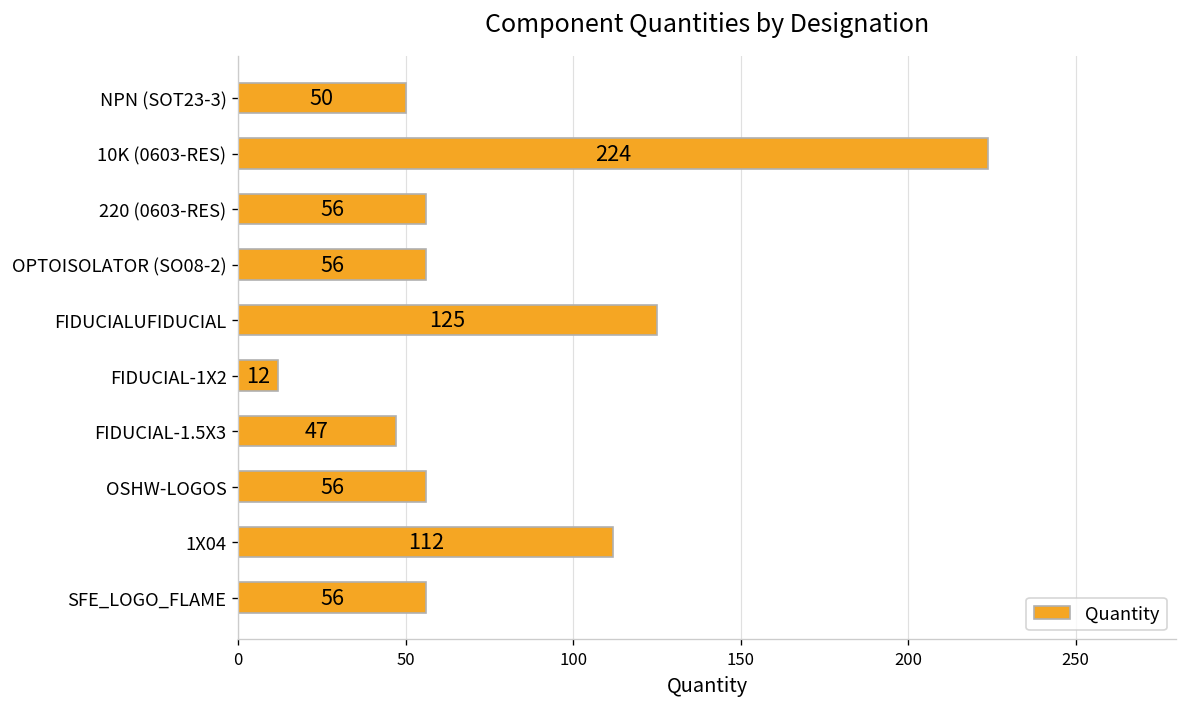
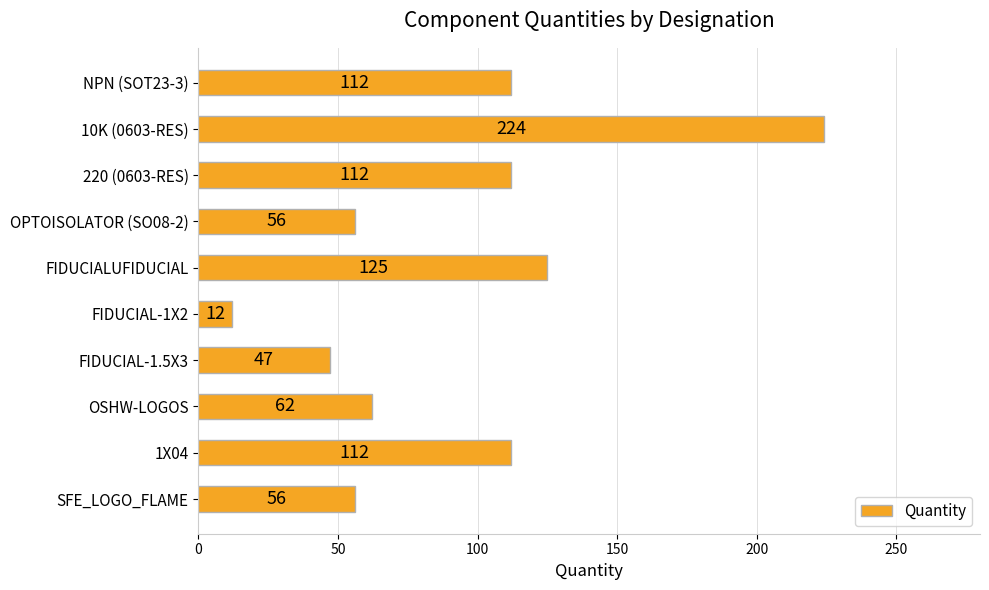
  {
-   "NPN (SOT23-3)": 50,
+   "NPN (SOT23-3)": 112,
    "10K (0603-RES)": 224,
-   "220 (0603-RES)": 56,
+   "220 (0603-RES)": 112,
    "OPTOISOLATOR (SO08-2)": 56,
    "FIDUCIALUFIDUCIAL": 125,
    "FIDUCIAL-1X2": 12,
    "FIDUCIAL-1.5X3": 47,
-   "OSHW-LOGOS": 56,
+   "OSHW-LOGOS": 62,
    "1X04": 112,
    "SFE_LOGO_FLAME": 56
  }
